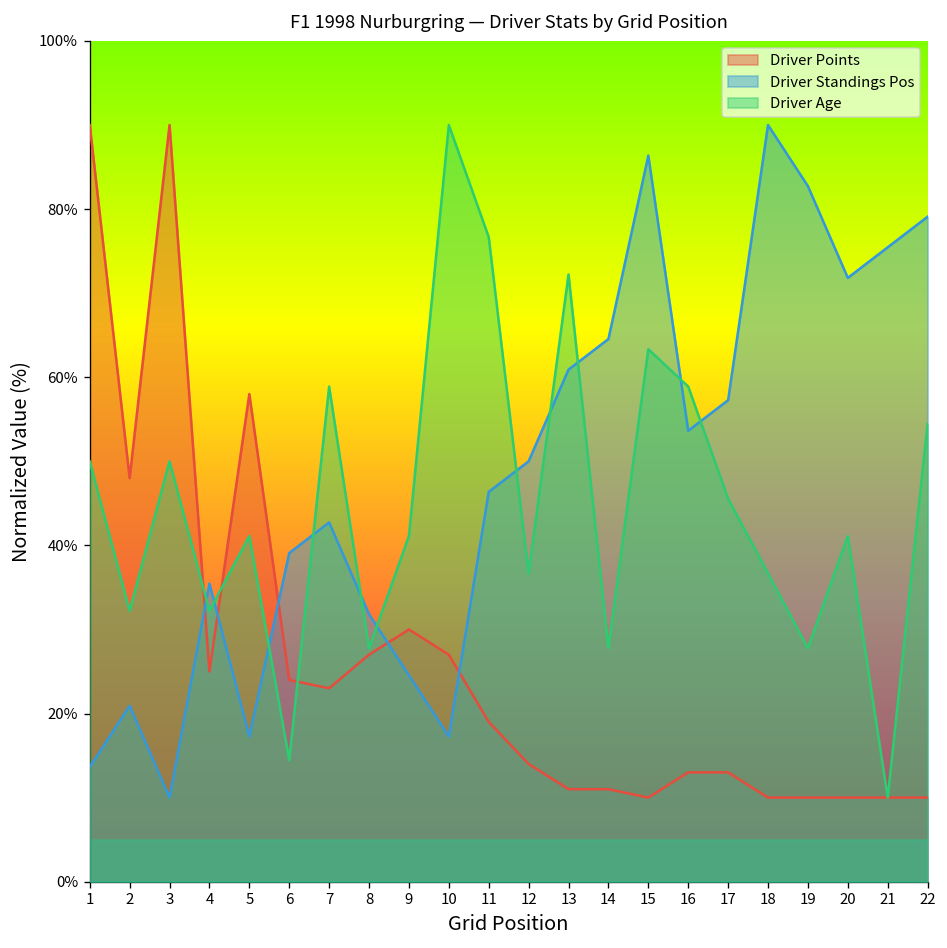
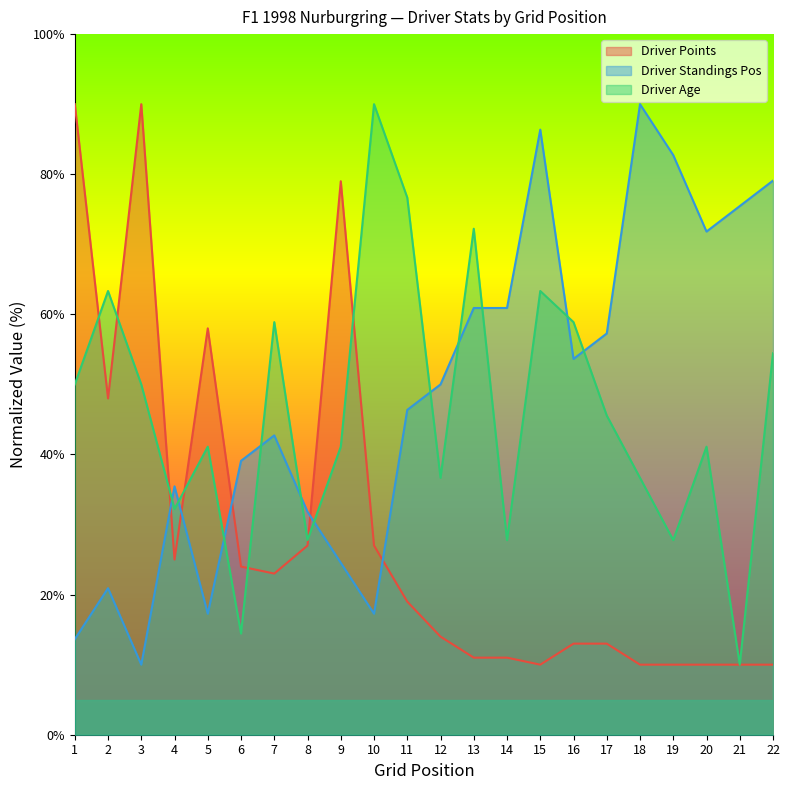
  {
    "Driver Points": {
      "1": "90%",
      "2": "48%",
      "3": "90%",
      "4": "25%",
      "5": "58%",
      "6": "24%",
      "7": "23%",
      "8": "27%",
-     "9": "30%",
+     "9": "79%",
      "10": "27%",
      "11": "19%",
      "12": "14%",
      "13": "11%",
      "14": "11%",
      "15": "10%",
      "16": "13%",
      "17": "13%",
      "18": "10%",
      "19": "10%",
      "20": "10%",
      "22": "10%"
    },
    "Driver Standings Pos": {
      "1": "14%",
      "2": "21%",
      "3": "10%",
      "4": "35%",
      "5": "17%",
      "6": "39%",
      "7": "43%",
      "8": "32%",
      "9": "25%",
      "10": "17%",
      "11": "46%",
      "12": "50%",
      "13": "61%",
-     "14": "65%",
+     "14": "61%",
      "15": "86%",
      "16": "54%",
      "17": "57%",
      "18": "90%",
      "19": "83%",
      "20": "72%",
      "21": "75%",
      "22": "79%"
    },
    "Driver Age": {
      "1": "50%",
-     "2": "32%",
+     "2": "63%",
      "3": "50%",
      "4": "32%",
      "5": "41%",
      "6": "14%",
      "7": "59%",
      "8": "28%",
      "9": "41%",
      "10": "90%",
      "11": "77%",
      "12": "37%",
      "13": "72%",
      "14": "28%",
      "15": "63%",
      "16": "59%",
      "17": "46%",
      "18": "37%",
      "19": "28%",
      "20": "41%",
      "22": "54%"
    }
  }
